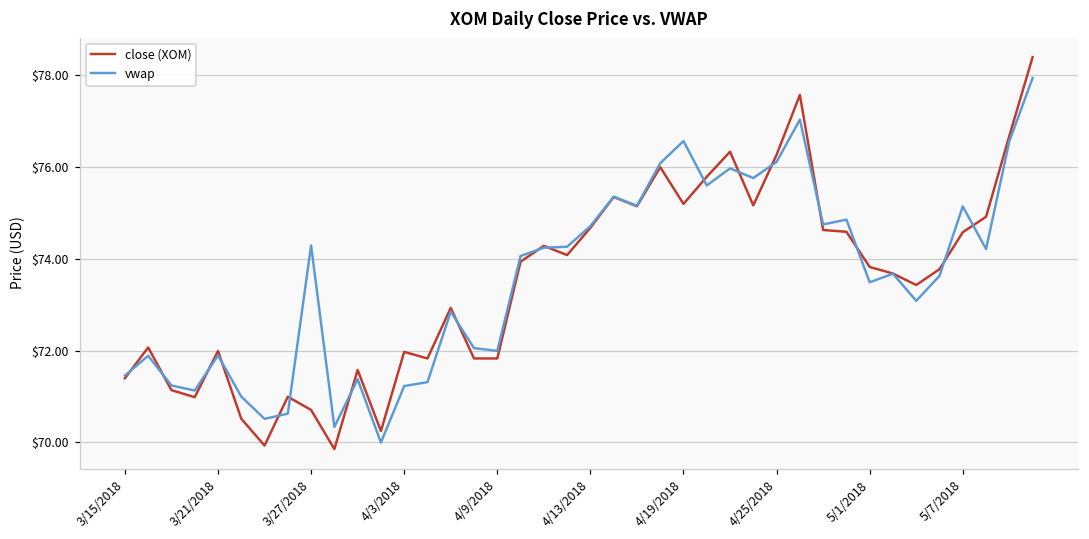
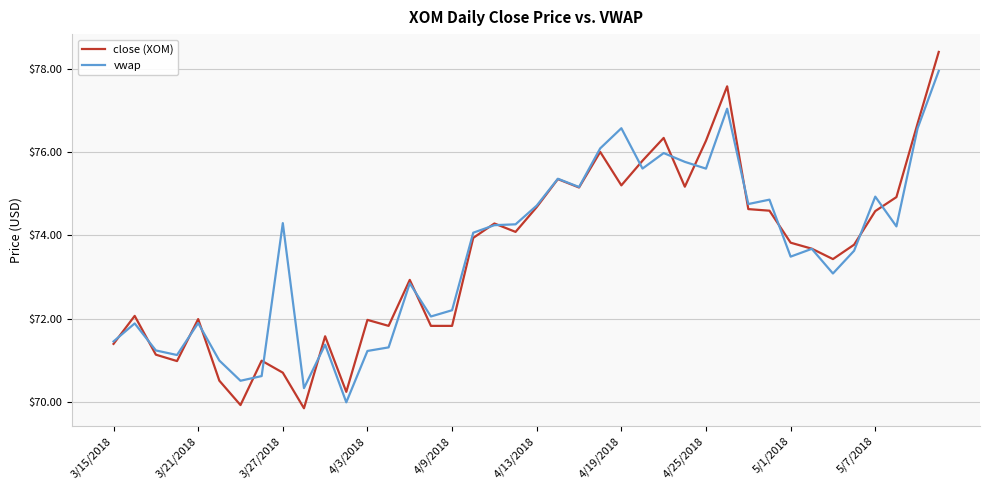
  {
    "close (XOM)": {
      "3/21/2018": "$72.0",
      "3/27/2018": "$70.7",
      "4/3/2018": "$72.0",
      "4/9/2018": "$71.8",
      "4/19/2018": "$75.2",
      "4/25/2018": "$76.3",
      "5/1/2018": "$73.8",
      "5/7/2018": "$74.6"
    },
    "vwap": {
      "3/21/2018": "$71.9",
      "3/27/2018": "$74.3",
      "4/3/2018": "$71.2",
-     "4/9/2018": "$72.0",
+     "4/9/2018": "$72.2",
      "4/19/2018": "$76.6",
-     "4/25/2018": "$76.1",
+     "4/25/2018": "$75.6",
      "5/1/2018": "$73.5",
-     "5/7/2018": "$75.1"
+     "5/7/2018": "$74.9"
    }
  }
